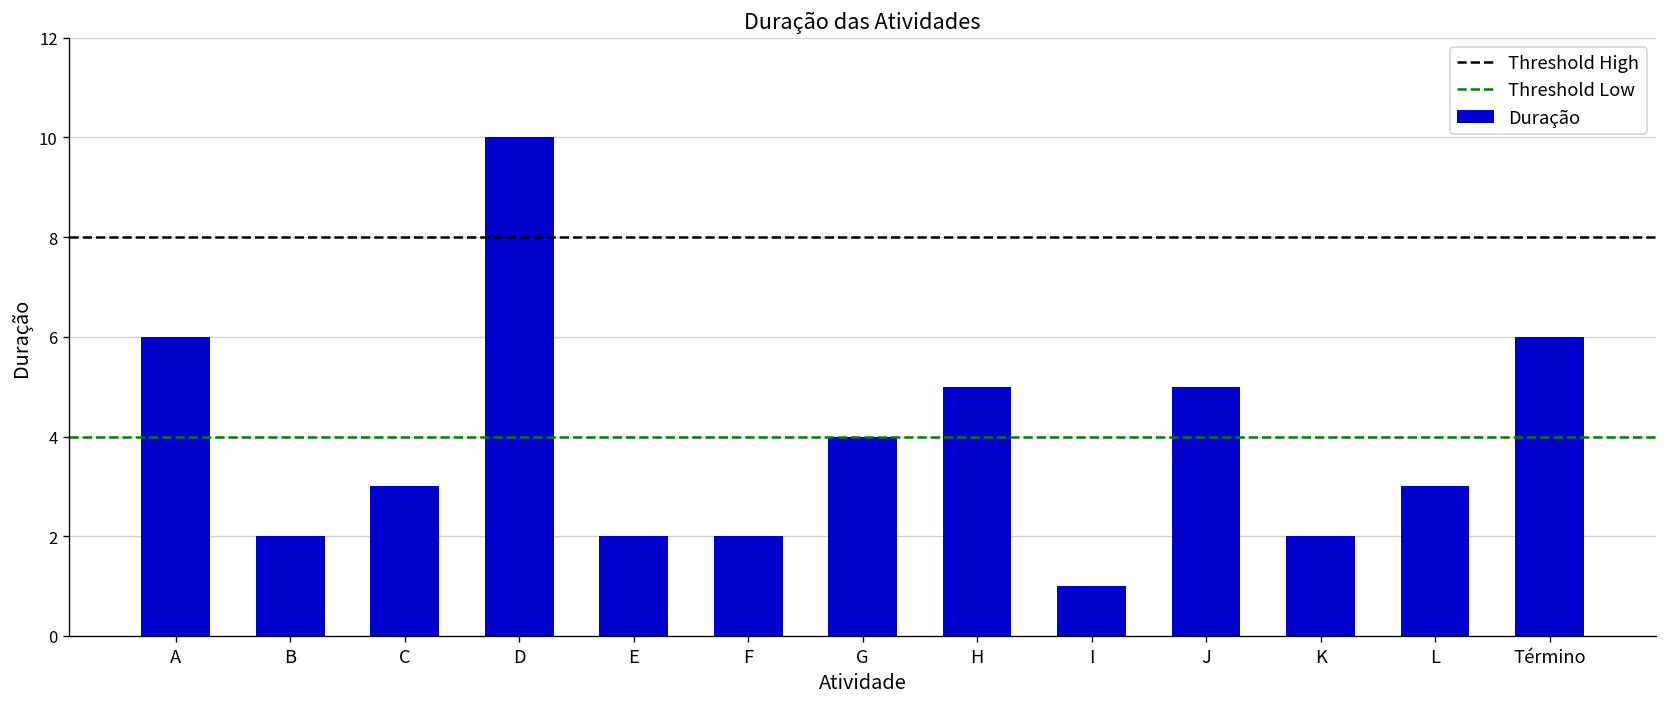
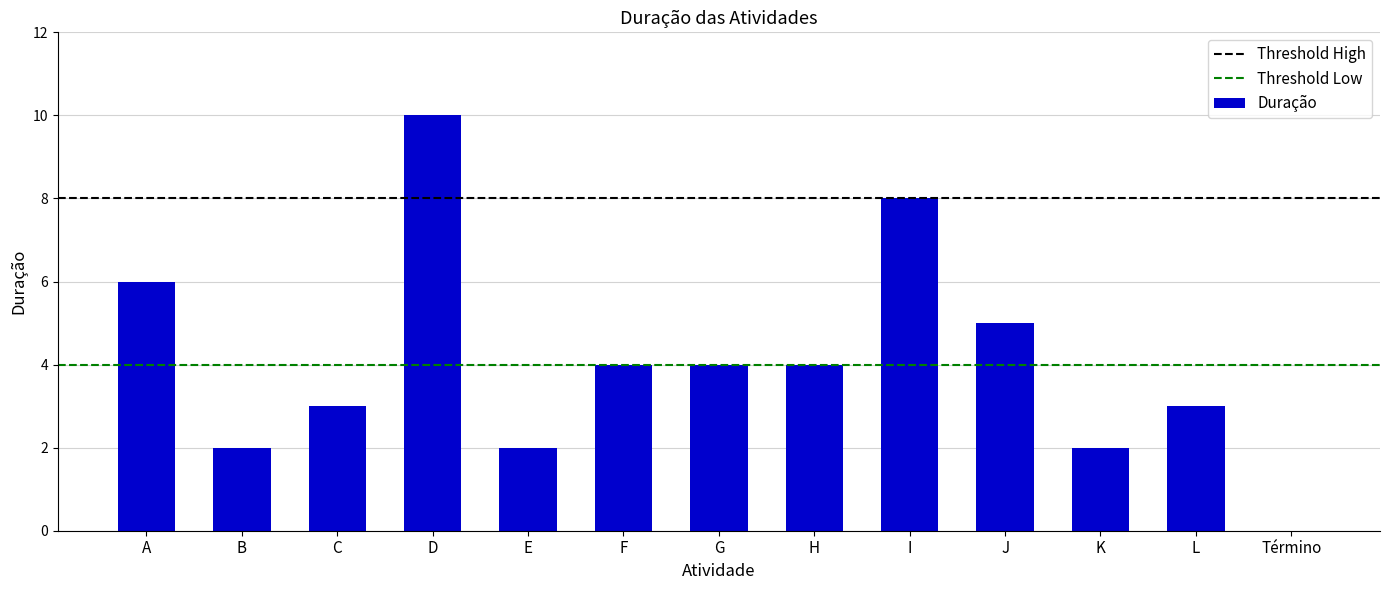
  {
    "A": 6,
    "B": 2,
    "C": 3,
    "D": 10,
    "E": 2,
-   "F": 2,
+   "F": 4,
    "G": 4,
-   "H": 5,
-   "I": 1,
+   "H": 4,
+   "I": 8,
    "J": 5,
    "K": 2,
    "L": 3,
-   "Término": 6
+   "Término": 0
  }
